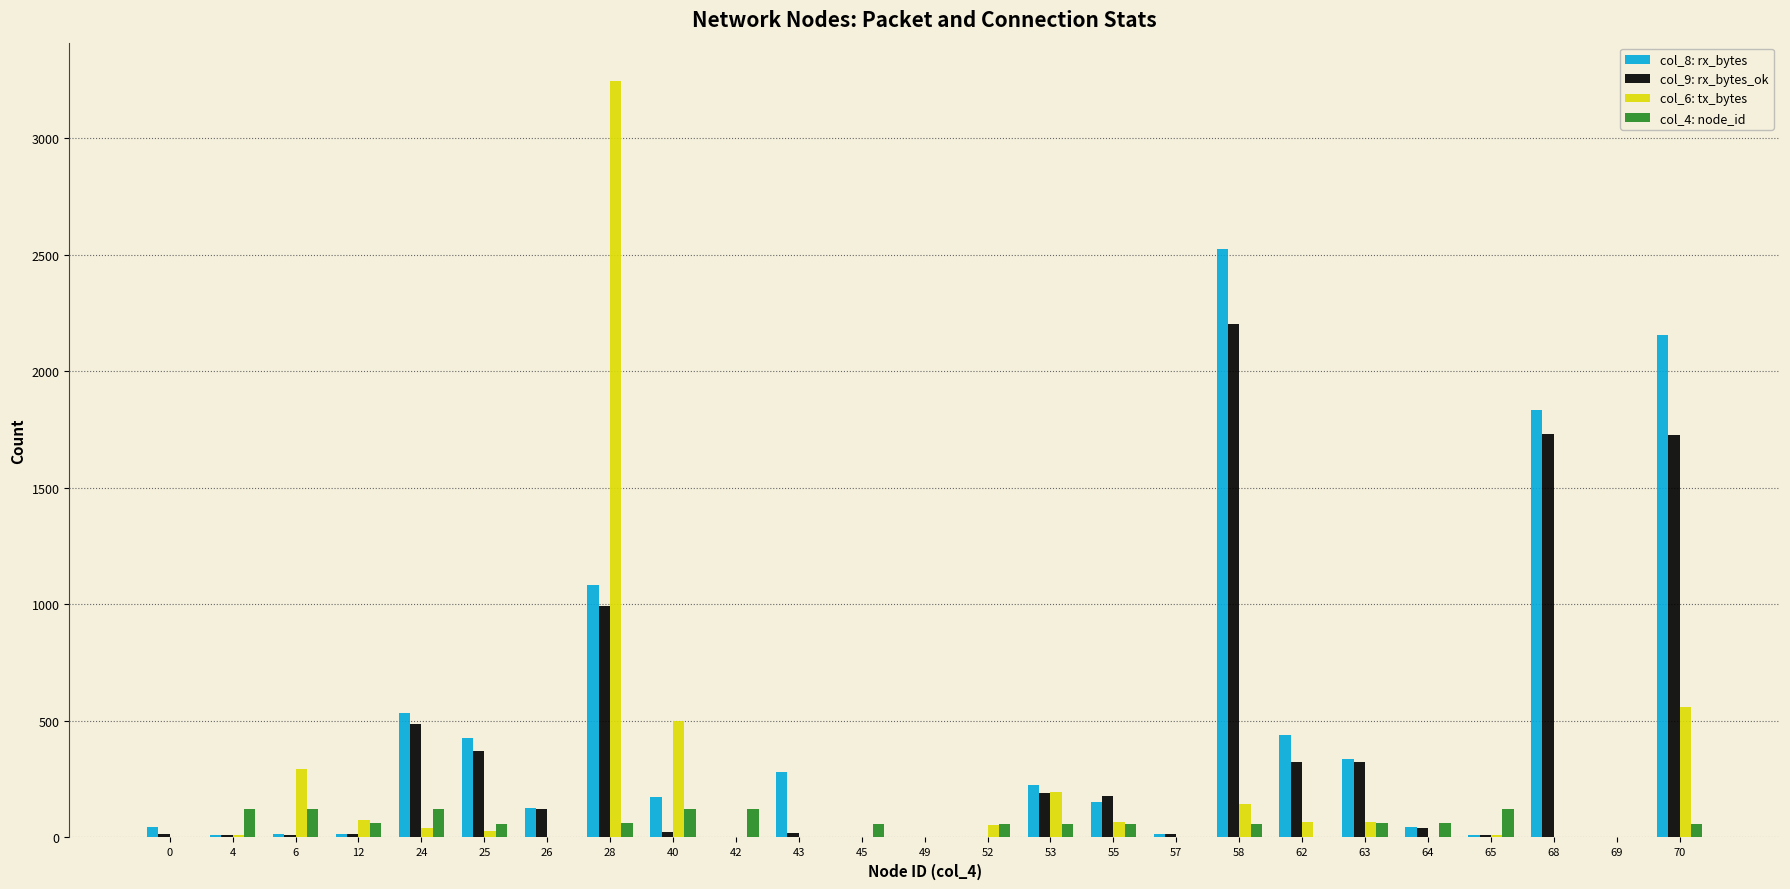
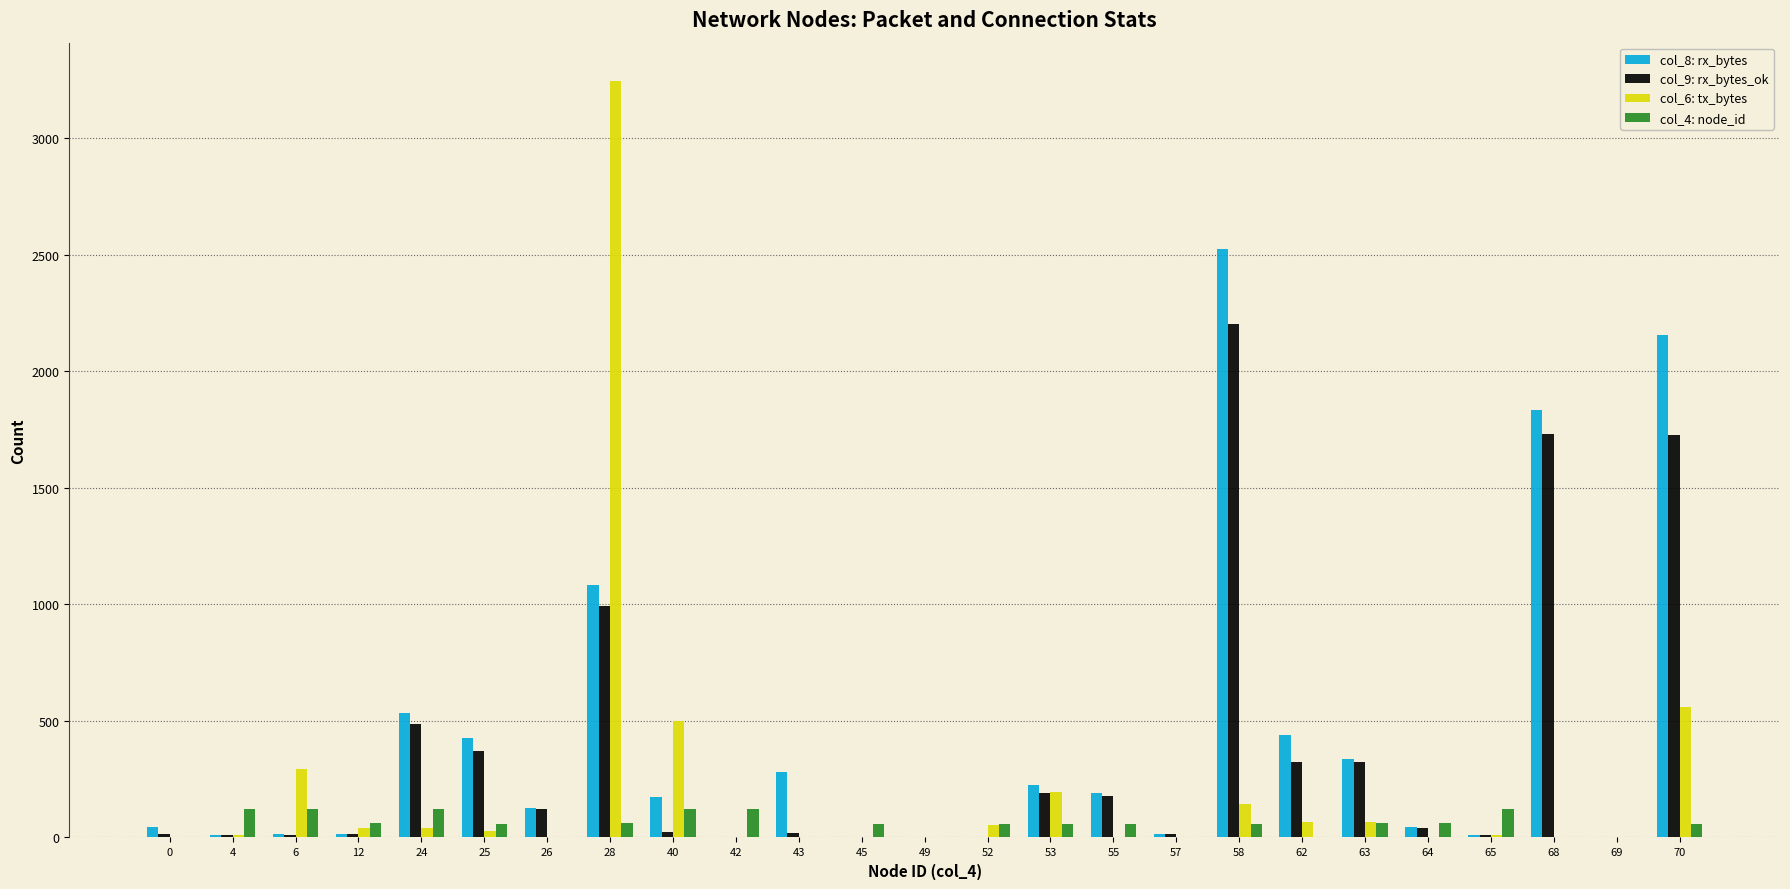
  {
    "col_8: rx_bytes": {
      "0": 40,
      "6": 10,
      "12": 20,
      "24": 530,
      "25": 430,
      "26": 130,
      "28": 1090,
      "40": 170,
      "43": 280,
      "45": 0,
      "52": 0,
      "53": 230,
-     "55": 150,
+     "55": 190,
      "57": 20,
      "58": 2530,
      "62": 440,
      "63": 340,
      "64": 50,
      "68": 1830,
      "70": 2160
    },
    "col_9: rx_bytes_ok": {
      "0": 20,
      "12": 20,
      "24": 490,
      "25": 370,
      "26": 120,
      "28": 990,
      "40": 20,
      "43": 20,
      "45": 0,
      "52": 0,
      "53": 190,
      "55": 180,
      "57": 20,
      "58": 2200,
      "62": 320,
      "63": 320,
      "64": 40,
      "68": 1730,
      "70": 1730
    },
    "col_6: tx_bytes": {
      "0": 0,
      "6": 300,
-     "12": 80,
+     "12": 40,
      "24": 40,
      "25": 30,
      "26": 0,
      "28": 3250,
      "40": 500,
      "43": 0,
      "49": 0,
      "52": 50,
      "53": 190,
-     "55": 70,
+     "55": 0,
      "57": 0,
      "58": 150,
      "62": 70,
      "63": 70,
      "68": 0,
      "69": 0,
      "70": 560
    },
    "col_4: node_id": {
      "0": 0,
      "4": 120,
      "6": 120,
      "12": 60,
      "24": 120,
      "25": 60,
      "26": 0,
      "28": 60,
      "40": 120,
      "42": 120,
      "43": 0,
      "45": 60,
      "49": 0,
      "52": 60,
      "53": 60,
      "55": 60,
      "57": 0,
      "58": 60,
      "62": 0,
      "63": 60,
      "64": 60,
      "65": 120,
      "68": 0,
      "69": 0,
      "70": 60
    }
  }
